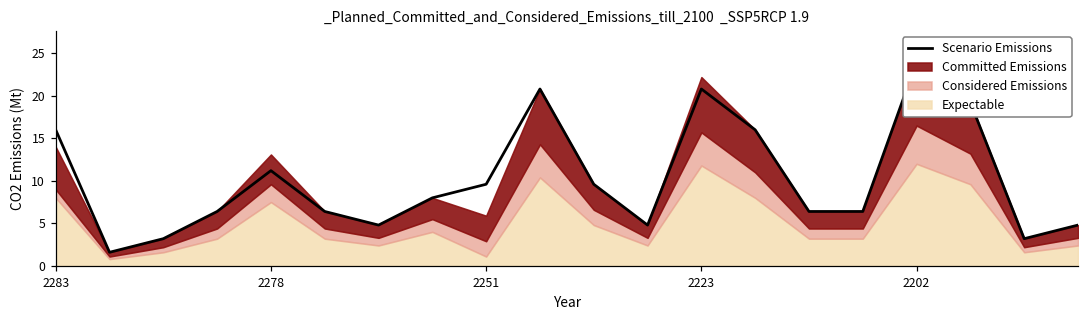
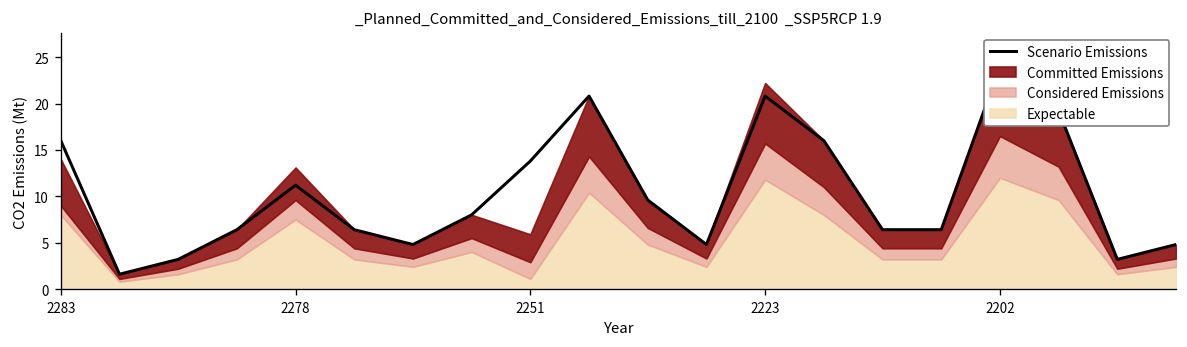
  {
    "Scenario Emissions": {
      "2283": 16,
      "2278": 11,
-     "2251": 10,
+     "2251": 14,
      "2223": 21
    },
    "Expectable": {
      "2283": 8,
      "2278": 8,
      "2251": 1,
      "2223": 12,
      "2202": 12
    },
    "Considered Emissions": {
      "2283": 1,
      "2278": 2,
      "2251": 2,
      "2223": 4,
      "2202": 5
    },
    "Committed Emissions": {
      "2283": 5,
      "2278": 4,
      "2251": 3,
      "2223": 7
    }
  }
